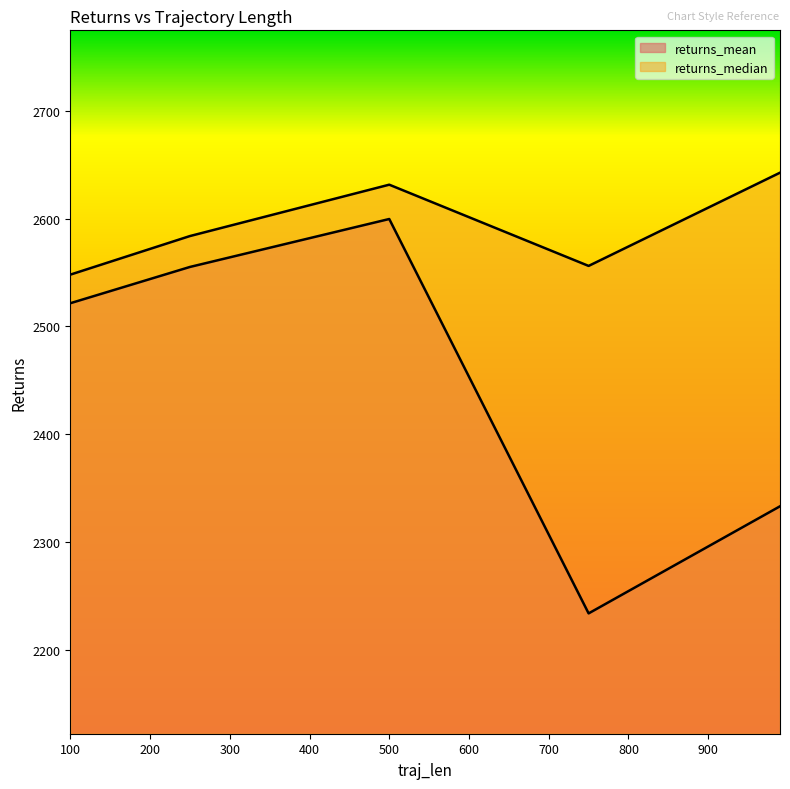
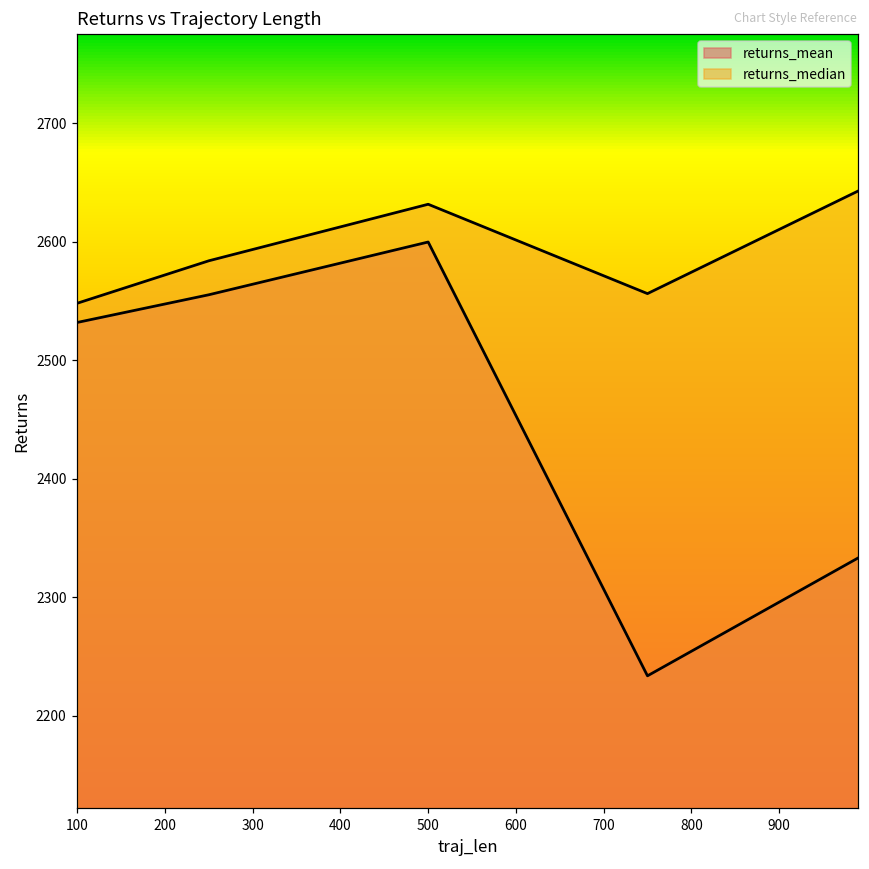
  {
    "returns_mean": {
-     "100": 2521,
+     "100": 2532,
      "500": 2600
    },
    "returns_median": {
      "100": 2548,
      "500": 2631
    }
  }
